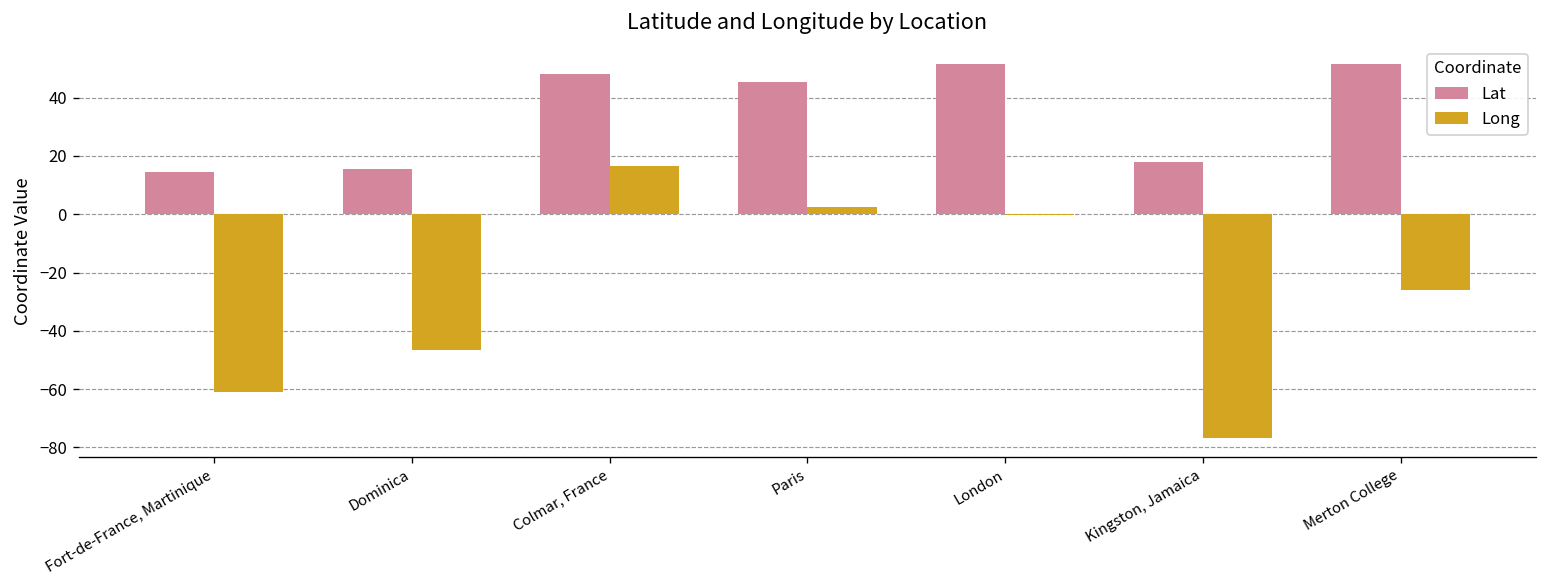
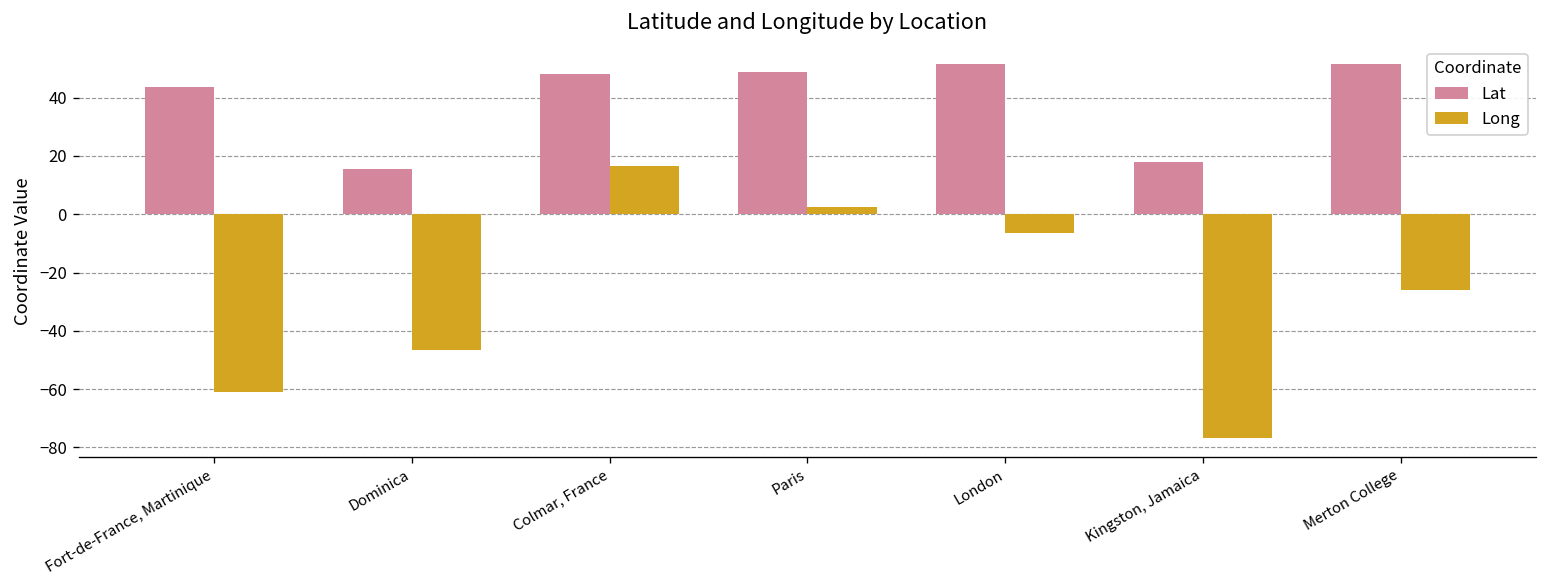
  {
    "Lat": {
-     "Fort-de-France, Martinique": 15,
+     "Fort-de-France, Martinique": 44,
      "Dominica": 15,
      "Colmar, France": 48,
-     "Paris": 46,
+     "Paris": 49,
      "London": 52,
      "Kingston, Jamaica": 18,
      "Merton College": 51
    },
    "Long": {
      "Fort-de-France, Martinique": -61,
      "Dominica": -46,
      "Colmar, France": 17,
      "Paris": 2,
-     "London": 0,
+     "London": -6,
      "Kingston, Jamaica": -77,
      "Merton College": -26
    }
  }
